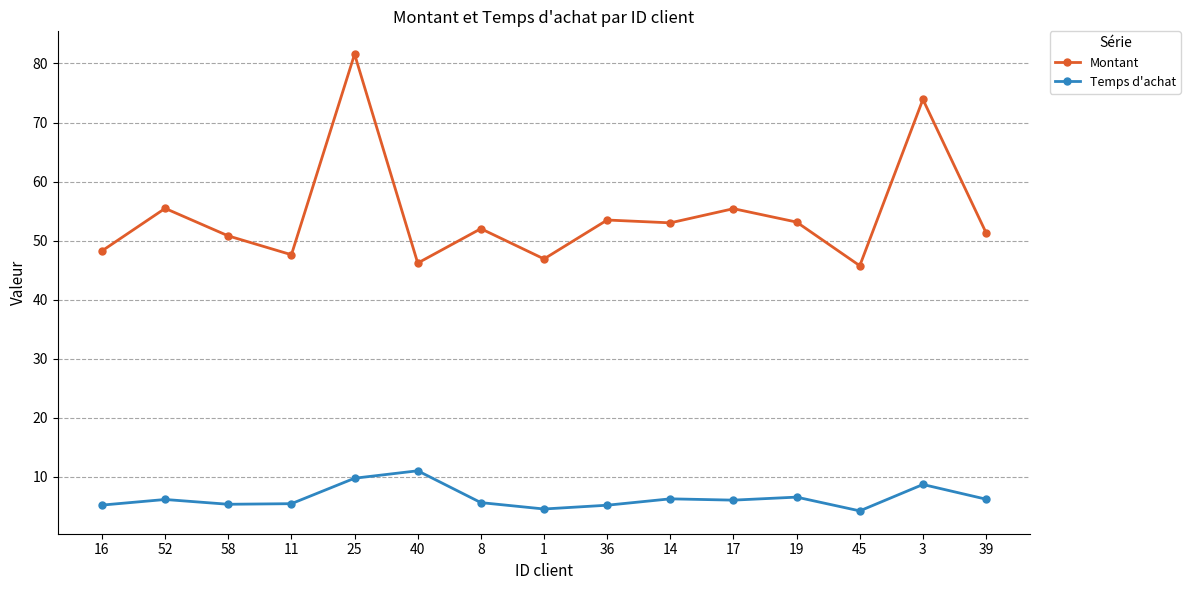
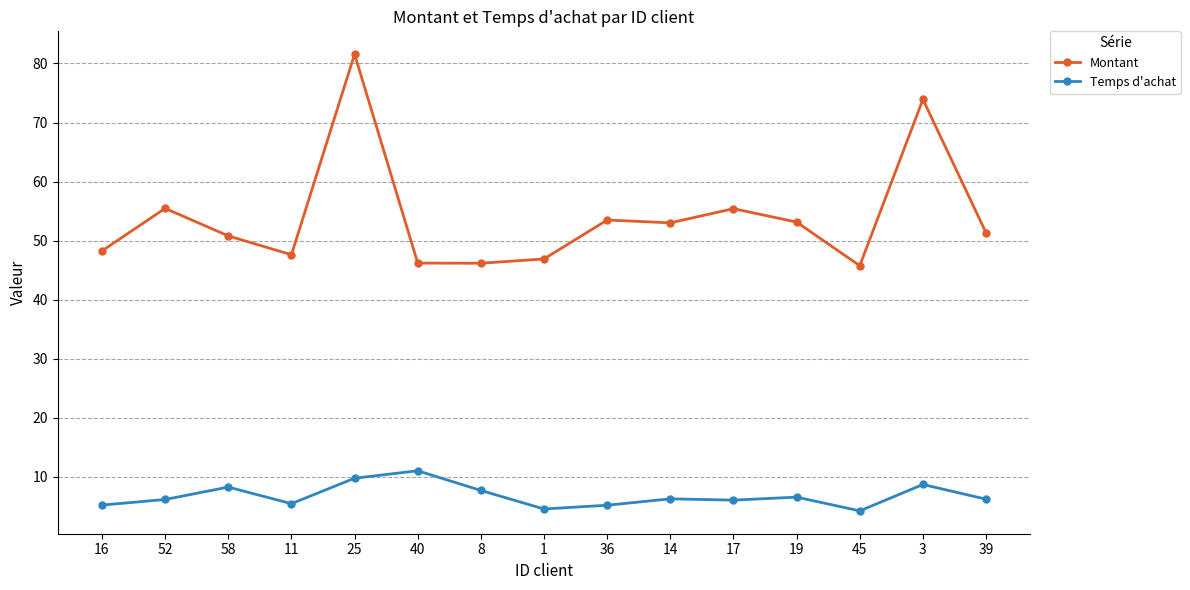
  {
    "Montant": {
      "16": 48,
      "52": 55,
      "58": 51,
      "11": 48,
      "25": 82,
      "40": 46,
-     "8": 52,
+     "8": 46,
      "1": 47,
      "36": 53,
      "14": 53,
      "17": 55,
      "19": 53,
      "45": 46,
      "3": 74,
      "39": 51
    },
    "Temps d'achat": {
      "16": 5,
      "52": 6,
-     "58": 5,
+     "58": 8,
      "11": 5,
      "25": 10,
      "40": 11,
-     "8": 6,
+     "8": 8,
      "1": 5,
      "36": 5,
      "14": 6,
      "17": 6,
      "19": 7,
      "45": 4,
      "3": 9,
      "39": 6
    }
  }
